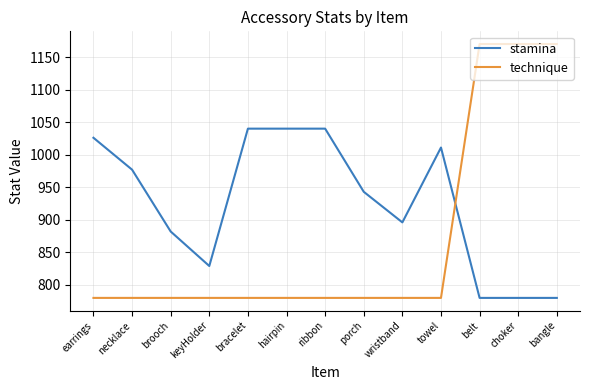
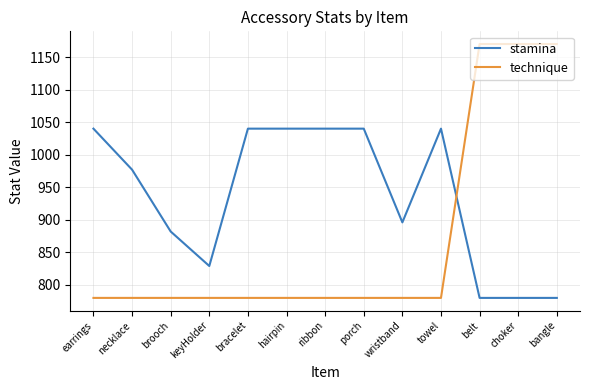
  {
    "stamina": {
-     "earrings": 1030,
+     "earrings": 1040,
      "necklace": 980,
      "brooch": 880,
      "keyHolder": 830,
      "bracelet": 1040,
      "hairpin": 1040,
      "ribbon": 1040,
-     "porch": 940,
+     "porch": 1040,
      "wristband": 900,
-     "towel": 1010,
+     "towel": 1040,
      "belt": 780,
      "choker": 780,
      "bangle": 780
    },
    "technique": {
      "earrings": 780,
      "necklace": 780,
      "brooch": 780,
      "keyHolder": 780,
      "bracelet": 780,
      "hairpin": 780,
      "ribbon": 780,
      "porch": 780,
      "wristband": 780,
      "towel": 780
    }
  }
